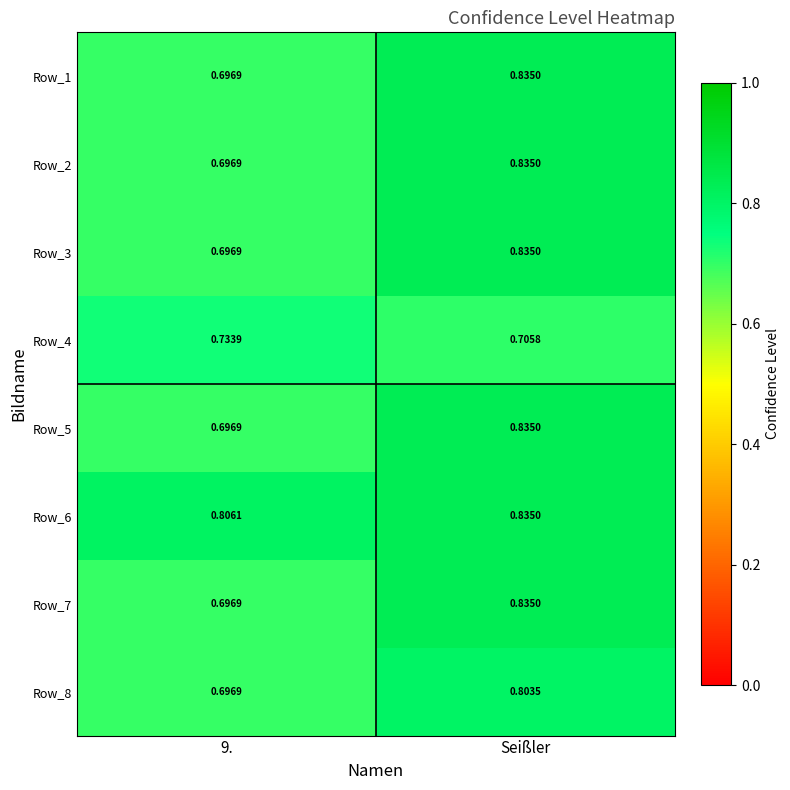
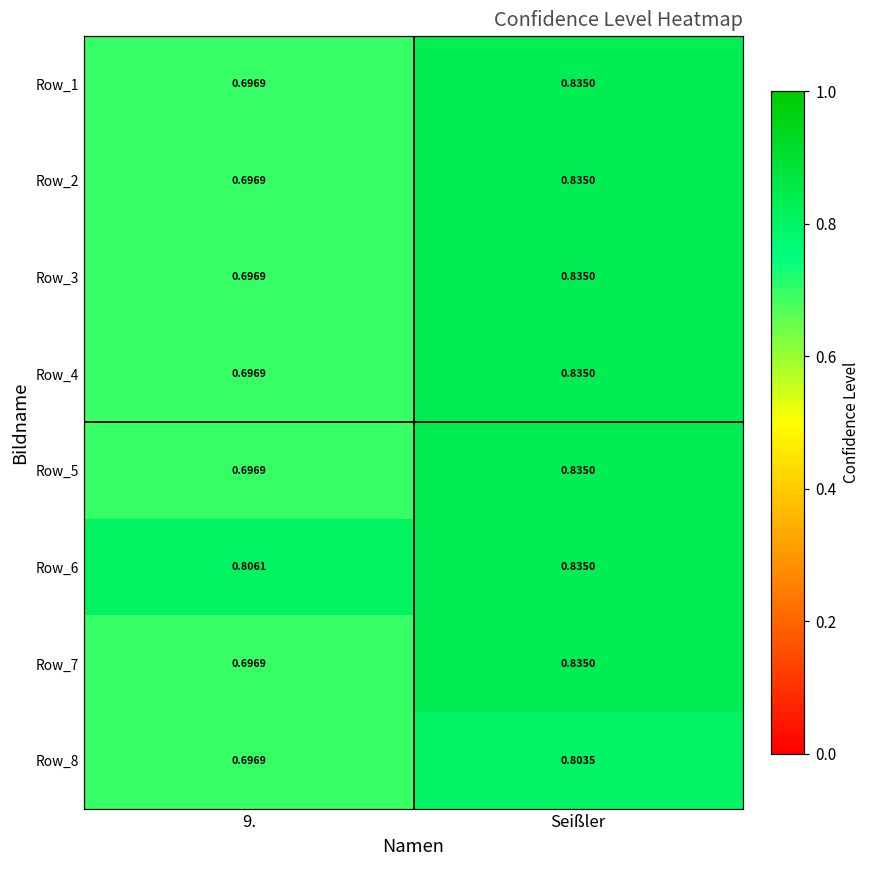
  {
    "Row_1": {
      "9.": 0.6969,
      "Seißler": 0.8350
    },
    "Row_2": {
      "9.": 0.6969,
      "Seißler": 0.8350
    },
    "Row_3": {
      "9.": 0.6969,
      "Seißler": 0.8350
    },
    "Row_4": {
-     "9.": 0.7339,
-     "Seißler": 0.7058
+     "9.": 0.6969,
+     "Seißler": 0.8350
    },
    "Row_5": {
      "9.": 0.6969,
      "Seißler": 0.8350
    },
    "Row_6": {
      "9.": 0.8061,
      "Seißler": 0.8350
    },
    "Row_7": {
      "9.": 0.6969,
      "Seißler": 0.8350
    },
    "Row_8": {
      "9.": 0.6969,
      "Seißler": 0.8035
    }
  }
